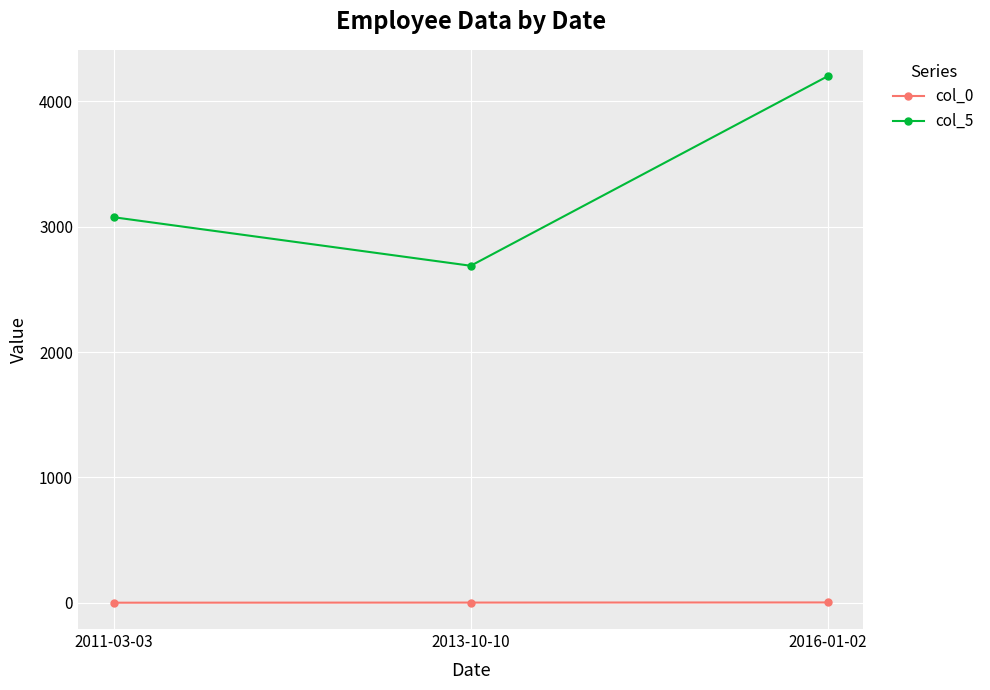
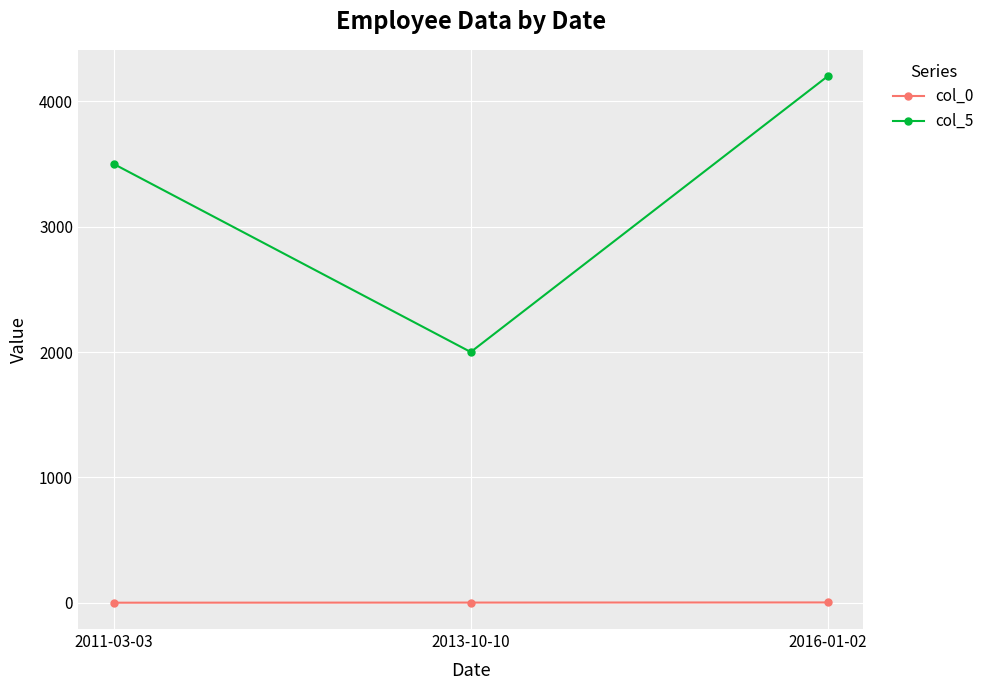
  {
    "col_0": {
      "2011-03-03": 0,
      "2013-10-10": 0,
      "2016-01-02": 0
    },
    "col_5": {
-     "2011-03-03": 3080,
-     "2013-10-10": 2690,
+     "2011-03-03": 3500,
+     "2013-10-10": 2000,
      "2016-01-02": 4200
    }
  }
